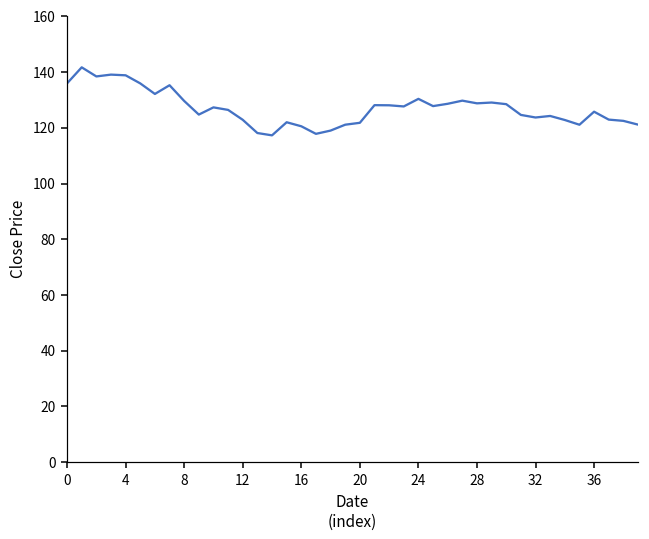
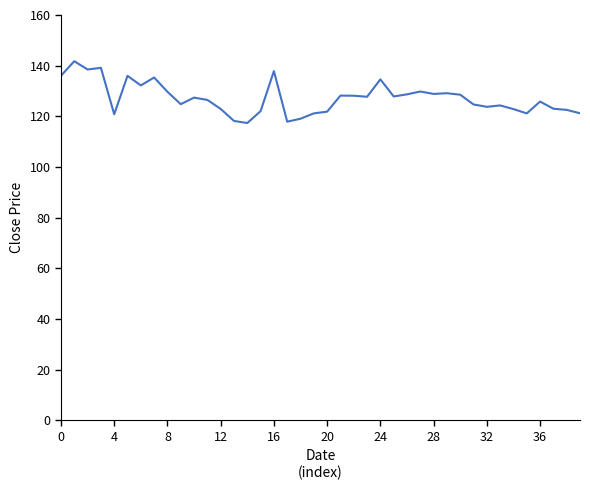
  {
    "0": 136,
-   "4": 139,
+   "4": 121,
    "8": 130,
    "12": 123,
-   "16": 121,
+   "16": 138,
    "20": 122,
-   "24": 130,
+   "24": 135,
    "28": 129,
    "32": 124,
    "36": 126
  }
